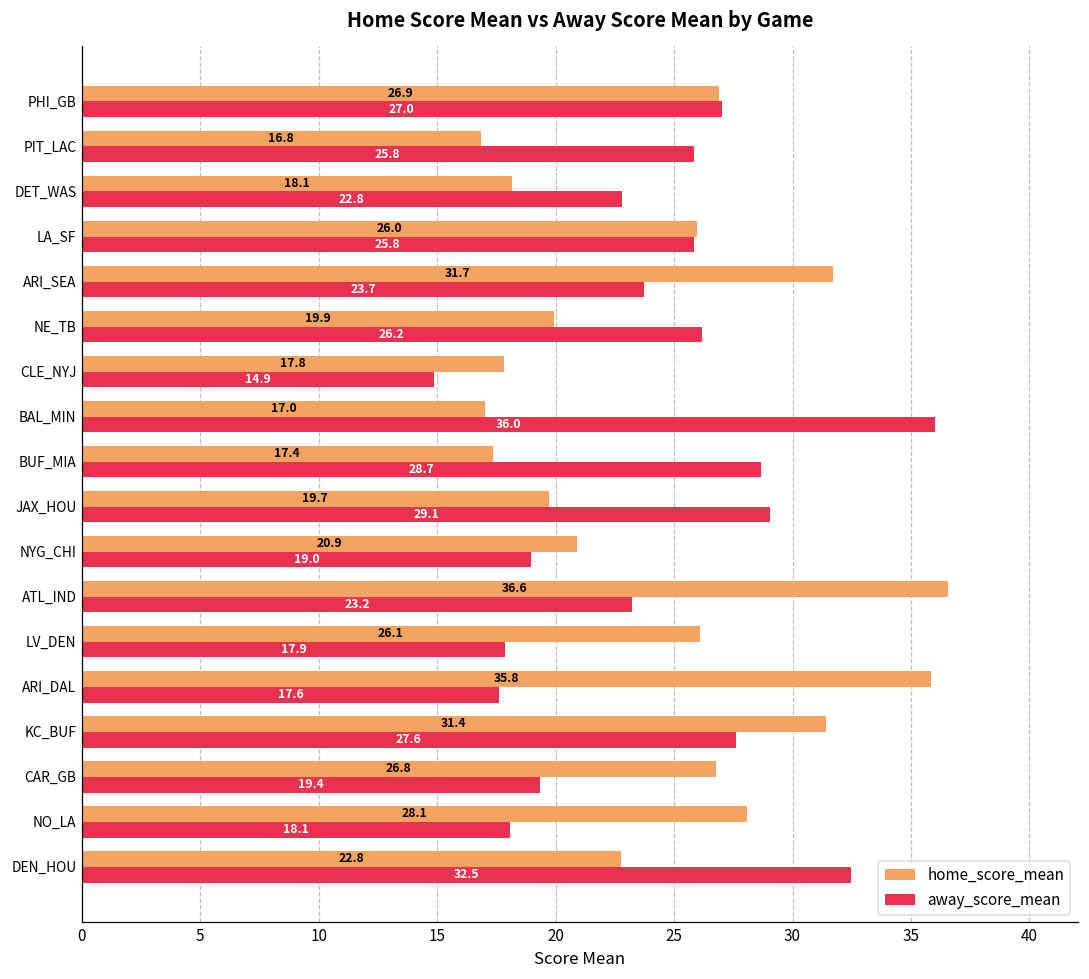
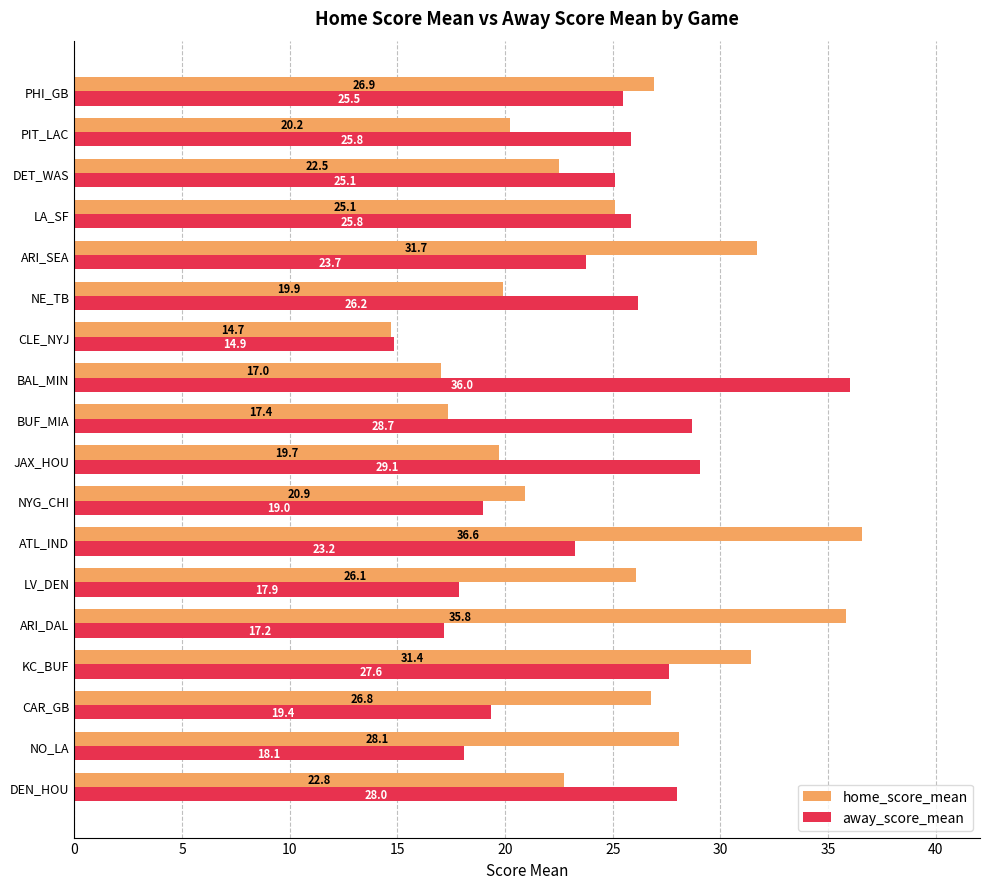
  {
    "home_score_mean": {
      "PHI_GB": 26.9,
-     "PIT_LAC": 16.8,
-     "DET_WAS": 18.1,
-     "LA_SF": 26.0,
+     "PIT_LAC": 20.2,
+     "DET_WAS": 22.5,
+     "LA_SF": 25.1,
      "ARI_SEA": 31.7,
      "NE_TB": 19.9,
-     "CLE_NYJ": 17.8,
+     "CLE_NYJ": 14.7,
      "BAL_MIN": 17.0,
      "BUF_MIA": 17.4,
      "JAX_HOU": 19.7,
      "NYG_CHI": 20.9,
      "ATL_IND": 36.6,
      "LV_DEN": 26.1,
      "ARI_DAL": 35.8,
      "KC_BUF": 31.4,
      "CAR_GB": 26.8,
      "NO_LA": 28.1,
      "DEN_HOU": 22.8
    },
    "away_score_mean": {
-     "PHI_GB": 27.0,
+     "PHI_GB": 25.5,
      "PIT_LAC": 25.8,
-     "DET_WAS": 22.8,
+     "DET_WAS": 25.1,
      "LA_SF": 25.8,
      "ARI_SEA": 23.7,
      "NE_TB": 26.2,
      "CLE_NYJ": 14.9,
      "BAL_MIN": 36.0,
      "BUF_MIA": 28.7,
      "JAX_HOU": 29.1,
      "NYG_CHI": 19.0,
      "ATL_IND": 23.2,
      "LV_DEN": 17.9,
-     "ARI_DAL": 17.6,
+     "ARI_DAL": 17.2,
      "KC_BUF": 27.6,
      "CAR_GB": 19.4,
      "NO_LA": 18.1,
-     "DEN_HOU": 32.5
+     "DEN_HOU": 28.0
    }
  }
